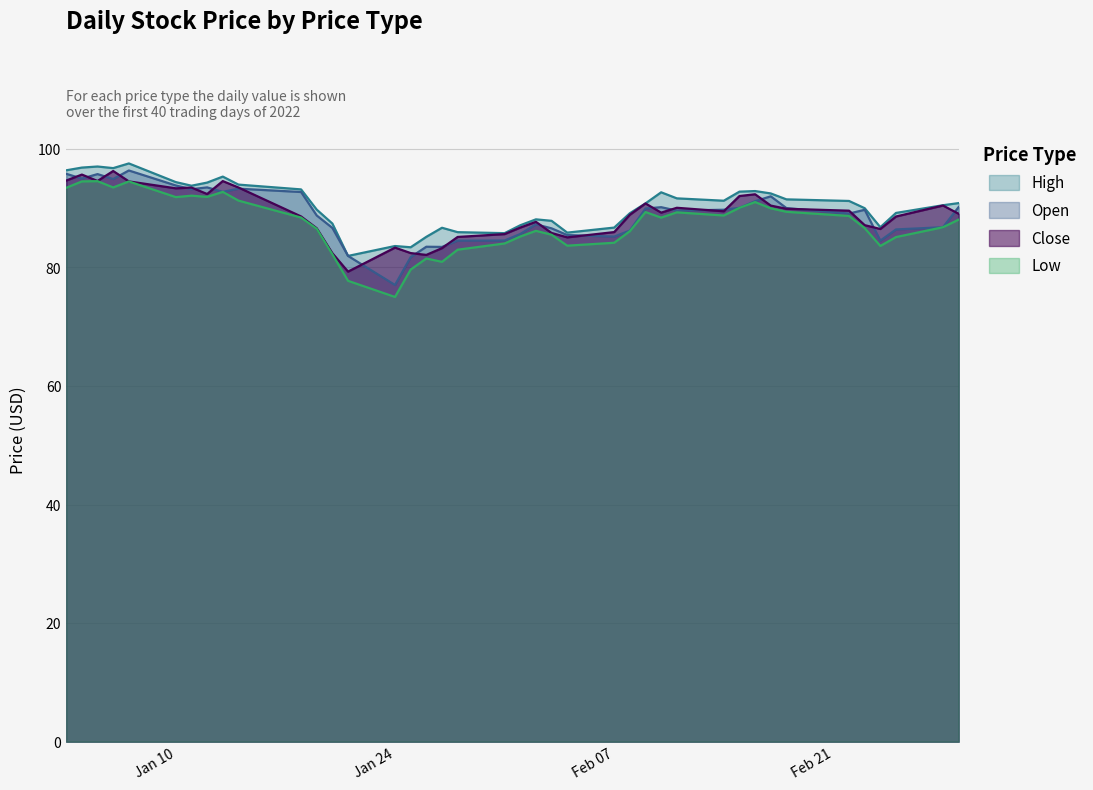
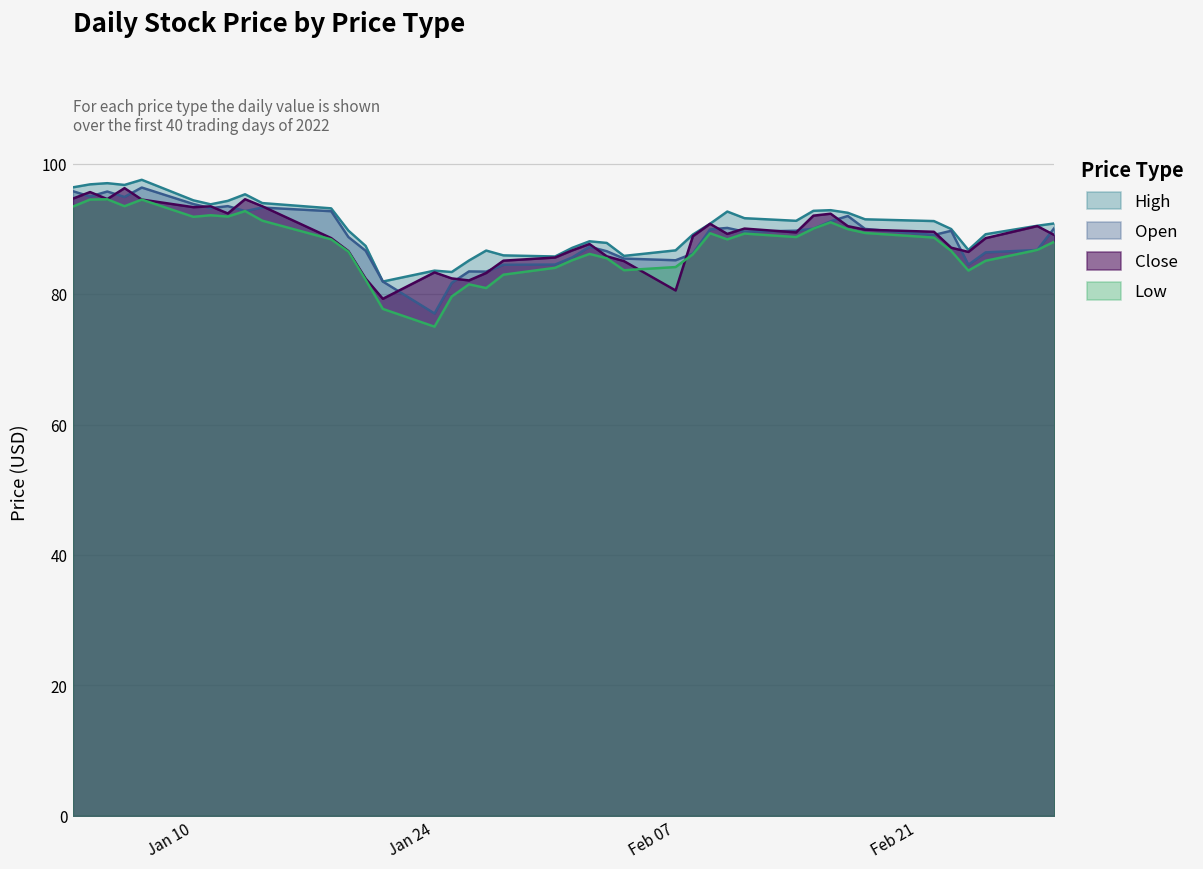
  {
    "Close": {
      "Jan 10": 93,
-     "Feb 07": 86
+     "Feb 07": 81
    }
  }
